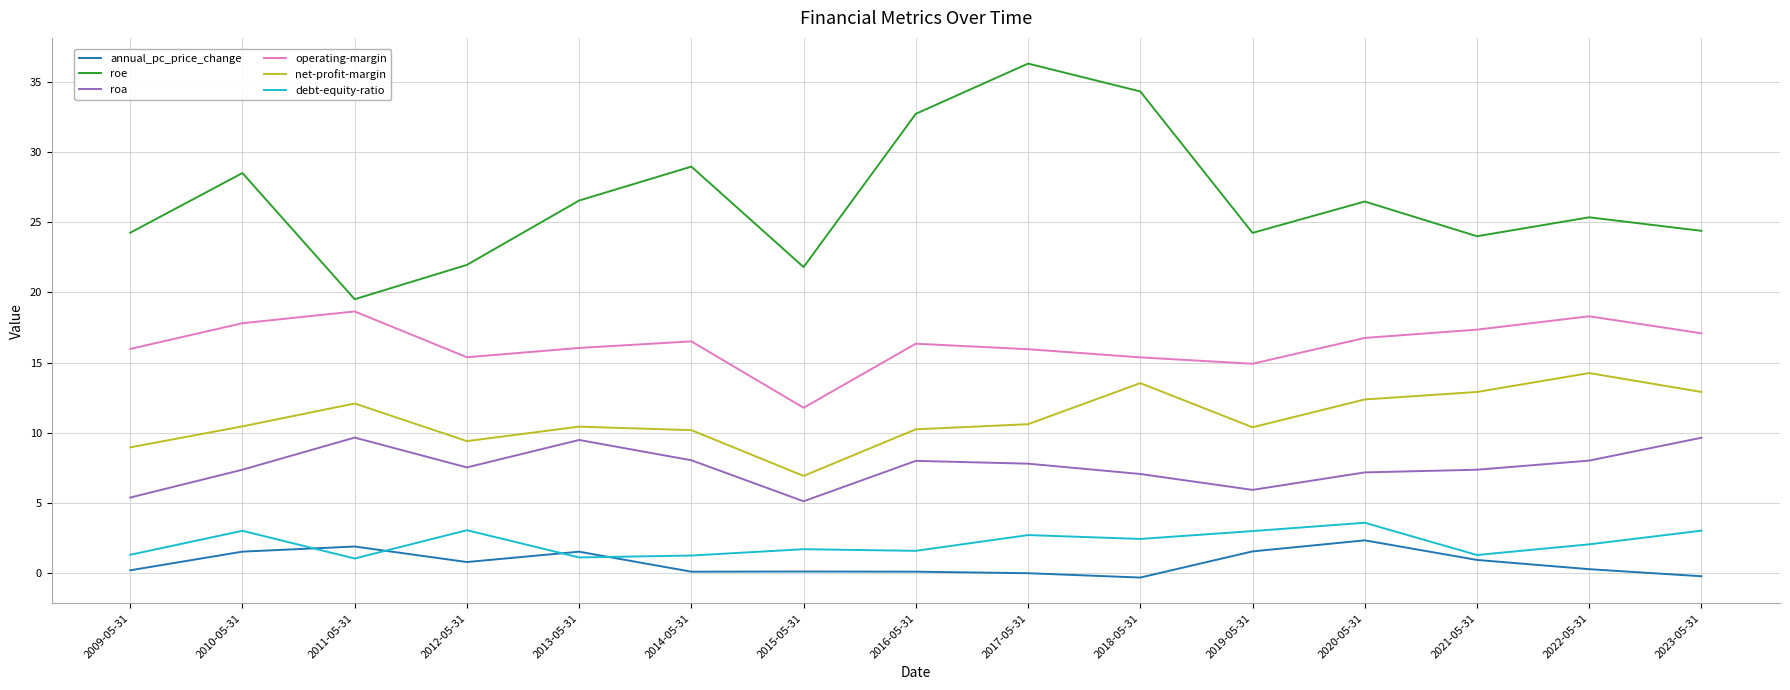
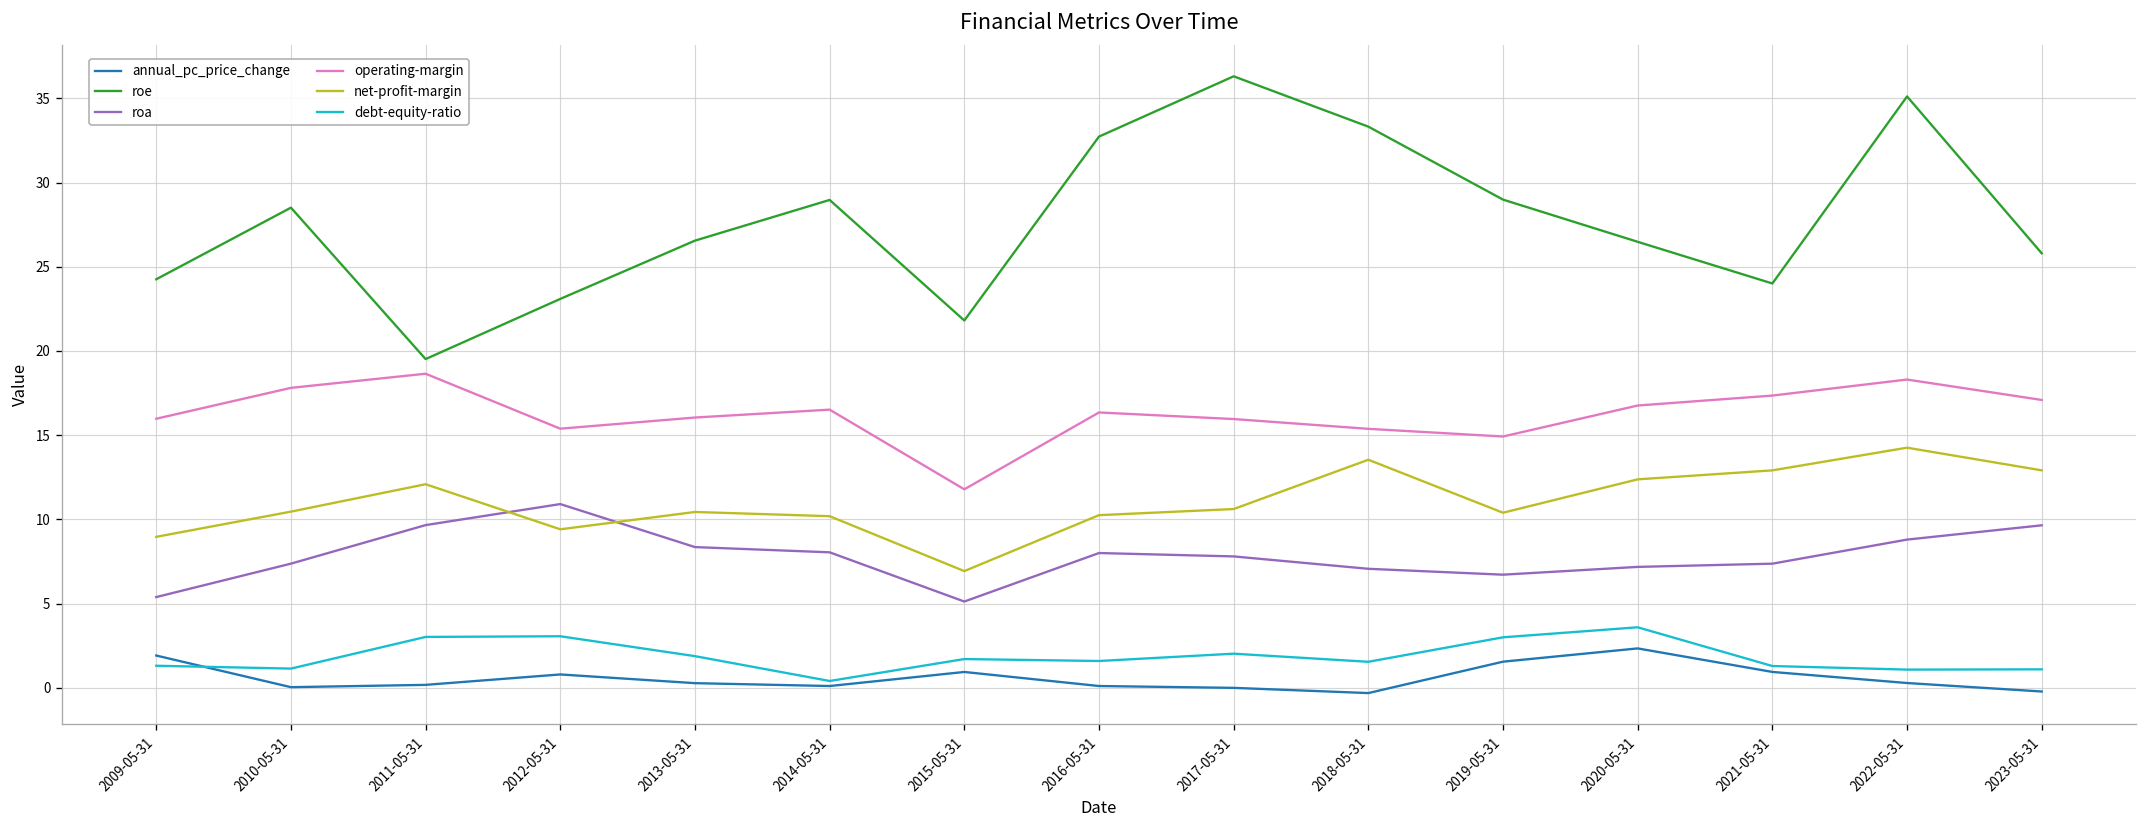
  {
    "annual_pc_price_change": {
-     "2009-05-31": 0.2,
-     "2010-05-31": 1.5,
-     "2011-05-31": 1.9,
+     "2009-05-31": 1.9,
+     "2010-05-31": 0.0,
+     "2011-05-31": 0.2,
      "2012-05-31": 0.8,
-     "2013-05-31": 1.5,
+     "2013-05-31": 0.3,
      "2014-05-31": 0.1,
-     "2015-05-31": 0.1,
+     "2015-05-31": 0.9,
      "2016-05-31": 0.1,
      "2017-05-31": 0.0,
      "2018-05-31": -0.3,
      "2019-05-31": 1.5,
      "2020-05-31": 2.3,
      "2021-05-31": 0.9,
      "2022-05-31": 0.3,
      "2023-05-31": -0.2
    },
    "roe": {
      "2009-05-31": 24.3,
      "2010-05-31": 28.5,
      "2011-05-31": 19.5,
-     "2012-05-31": 22.0,
+     "2012-05-31": 23.1,
      "2013-05-31": 26.5,
      "2014-05-31": 29.0,
      "2015-05-31": 21.8,
      "2016-05-31": 32.7,
      "2017-05-31": 36.3,
-     "2018-05-31": 34.3,
-     "2019-05-31": 24.2,
+     "2018-05-31": 33.3,
+     "2019-05-31": 29.0,
      "2020-05-31": 26.5,
      "2021-05-31": 24.0,
-     "2022-05-31": 25.4,
-     "2023-05-31": 24.4
+     "2022-05-31": 35.1,
+     "2023-05-31": 25.8
    },
    "roa": {
      "2009-05-31": 5.4,
      "2010-05-31": 7.4,
      "2011-05-31": 9.7,
-     "2012-05-31": 7.5,
-     "2013-05-31": 9.5,
+     "2012-05-31": 10.9,
+     "2013-05-31": 8.4,
      "2014-05-31": 8.0,
      "2015-05-31": 5.1,
      "2016-05-31": 8.0,
      "2017-05-31": 7.8,
      "2018-05-31": 7.1,
-     "2019-05-31": 5.9,
+     "2019-05-31": 6.7,
      "2020-05-31": 7.2,
      "2021-05-31": 7.4,
-     "2022-05-31": 8.0,
+     "2022-05-31": 8.8,
      "2023-05-31": 9.6
    },
    "operating-margin": {
      "2009-05-31": 16.0,
      "2010-05-31": 17.8,
      "2011-05-31": 18.6,
      "2012-05-31": 15.4,
      "2013-05-31": 16.0,
      "2014-05-31": 16.5,
      "2015-05-31": 11.8,
      "2016-05-31": 16.3,
      "2017-05-31": 16.0,
      "2018-05-31": 15.4,
      "2019-05-31": 14.9,
      "2020-05-31": 16.8,
      "2021-05-31": 17.3,
      "2022-05-31": 18.3,
      "2023-05-31": 17.1
    },
    "net-profit-margin": {
      "2009-05-31": 9.0,
      "2010-05-31": 10.5,
      "2011-05-31": 12.1,
      "2012-05-31": 9.4,
      "2013-05-31": 10.4,
      "2014-05-31": 10.2,
      "2015-05-31": 6.9,
      "2016-05-31": 10.2,
      "2017-05-31": 10.6,
      "2018-05-31": 13.5,
      "2019-05-31": 10.4,
      "2020-05-31": 12.4,
      "2021-05-31": 12.9,
      "2022-05-31": 14.3,
      "2023-05-31": 12.9
    },
    "debt-equity-ratio": {
      "2009-05-31": 1.3,
-     "2010-05-31": 3.0,
-     "2011-05-31": 1.0,
+     "2010-05-31": 1.1,
+     "2011-05-31": 3.0,
      "2012-05-31": 3.1,
-     "2013-05-31": 1.1,
-     "2014-05-31": 1.3,
+     "2013-05-31": 1.9,
+     "2014-05-31": 0.4,
      "2015-05-31": 1.7,
      "2016-05-31": 1.6,
-     "2017-05-31": 2.7,
-     "2018-05-31": 2.4,
+     "2017-05-31": 2.0,
+     "2018-05-31": 1.5,
      "2019-05-31": 3.0,
      "2020-05-31": 3.6,
      "2021-05-31": 1.3,
-     "2022-05-31": 2.1,
-     "2023-05-31": 3.0
+     "2022-05-31": 1.1,
+     "2023-05-31": 1.1
    }
  }
